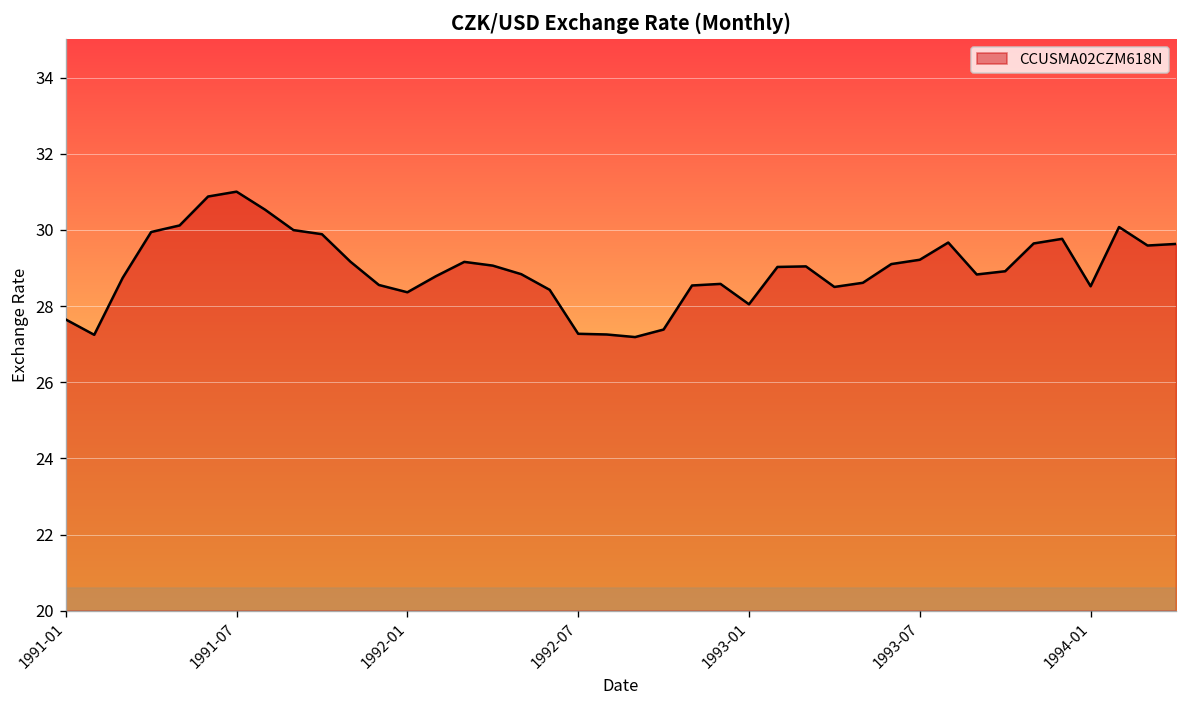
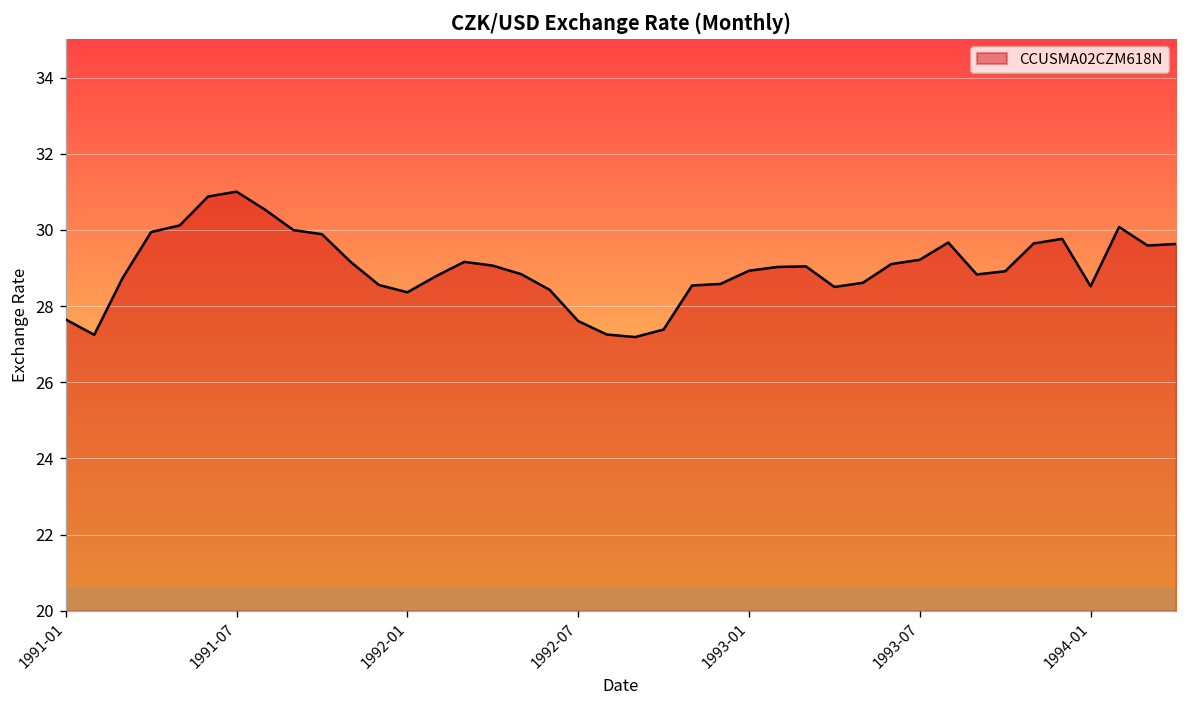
  {
    "1991-01": 27.6,
    "1991-07": 31.0,
    "1992-01": 28.4,
-   "1992-07": 27.3,
-   "1993-01": 28.0,
+   "1992-07": 27.6,
+   "1993-01": 28.9,
    "1993-07": 29.2,
    "1994-01": 28.5
  }
